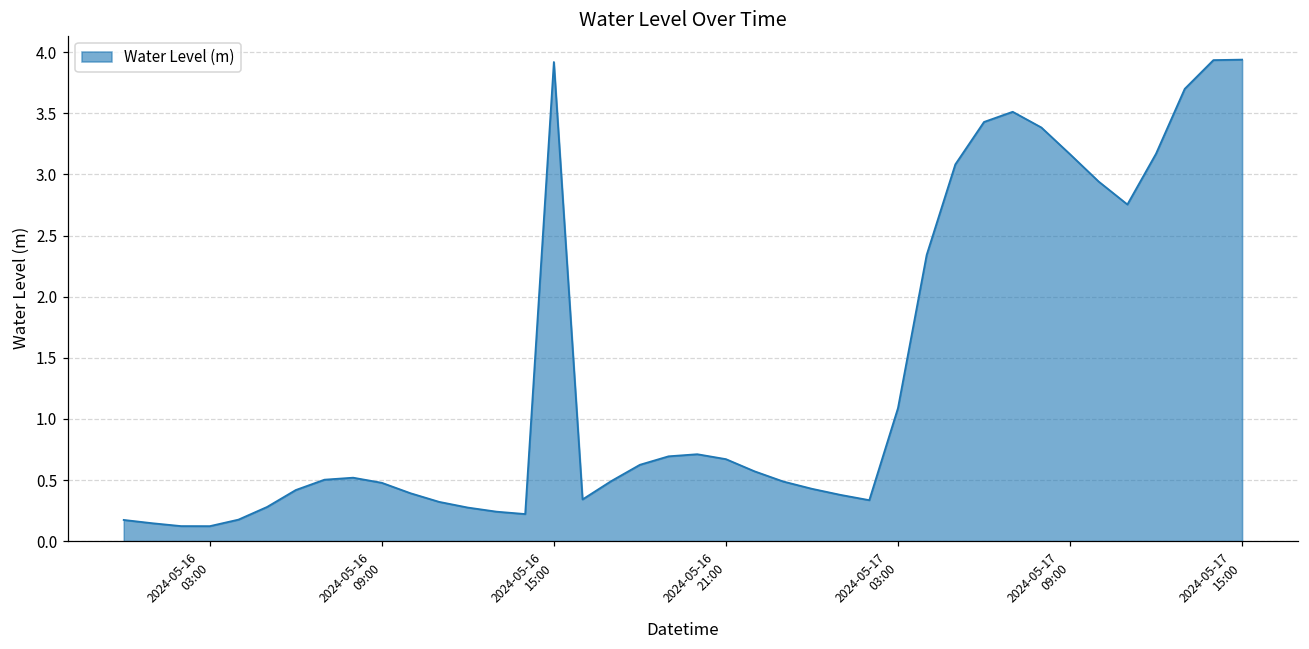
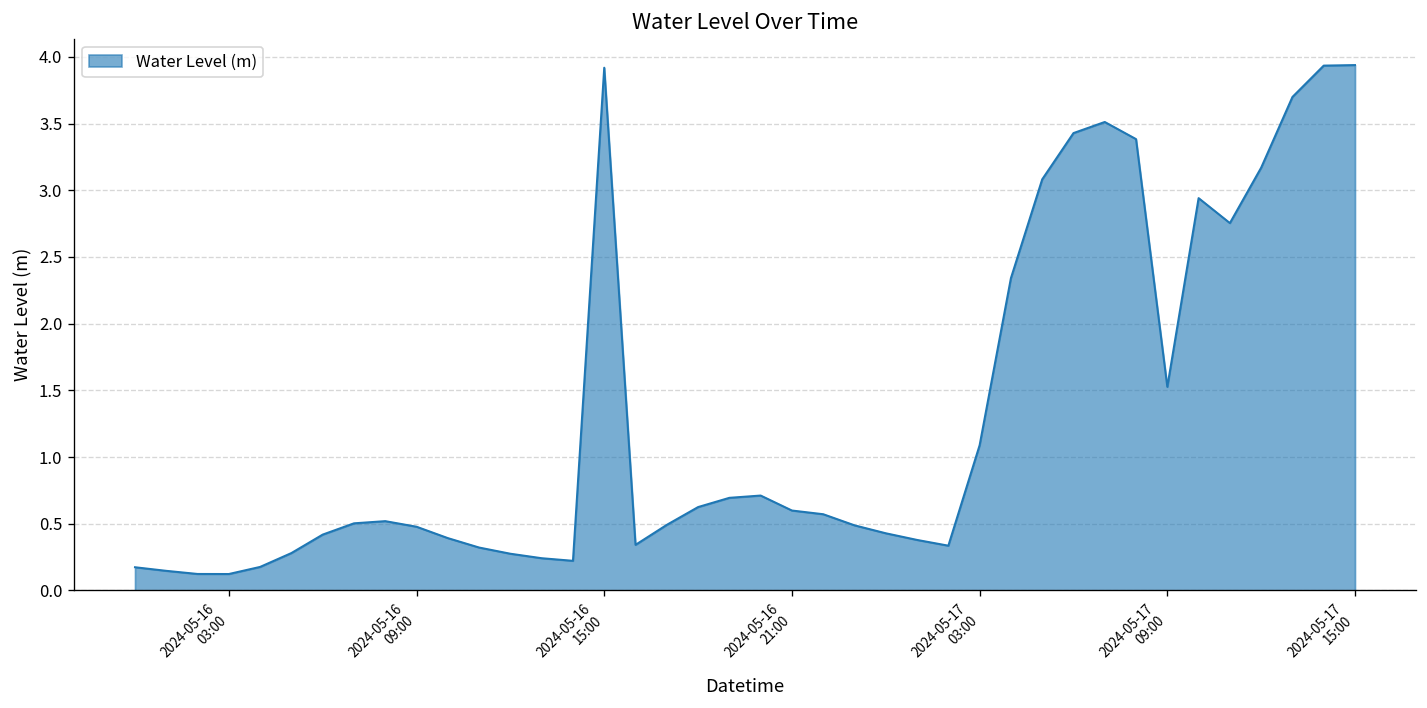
  {
    "2024-05-16 03:00": 0.12,
    "2024-05-16 09:00": 0.48,
    "2024-05-16 15:00": 3.92,
-   "2024-05-16 21:00": 0.67,
+   "2024-05-16 21:00": 0.60,
    "2024-05-17 03:00": 1.09,
-   "2024-05-17 09:00": 3.17,
+   "2024-05-17 09:00": 1.53,
    "2024-05-17 15:00": 3.94
  }
